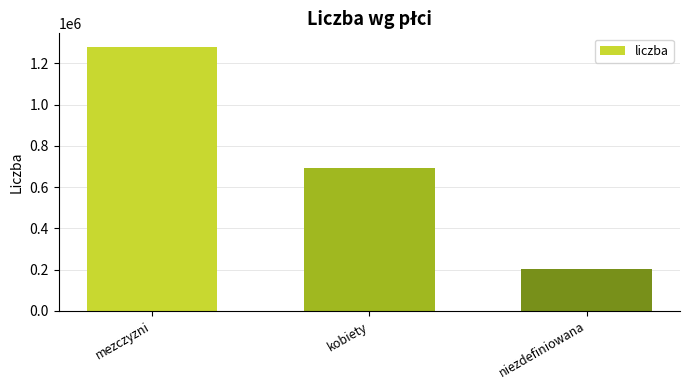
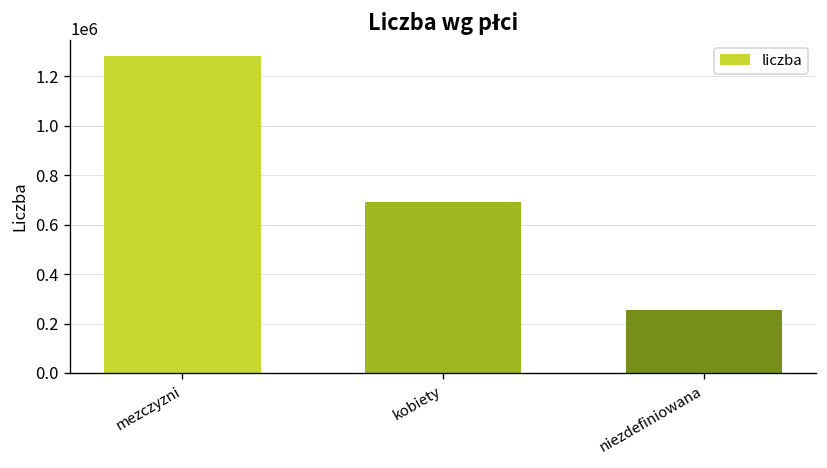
  {
    "mezczyzni": 1280000,
    "kobiety": 690000,
-   "niezdefiniowana": 200000
+   "niezdefiniowana": 260000
  }
